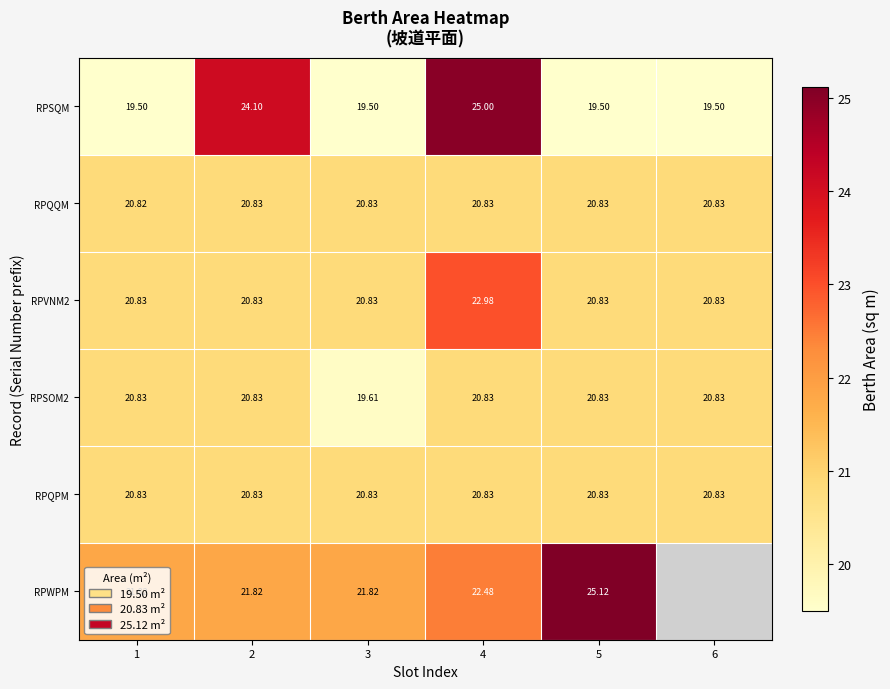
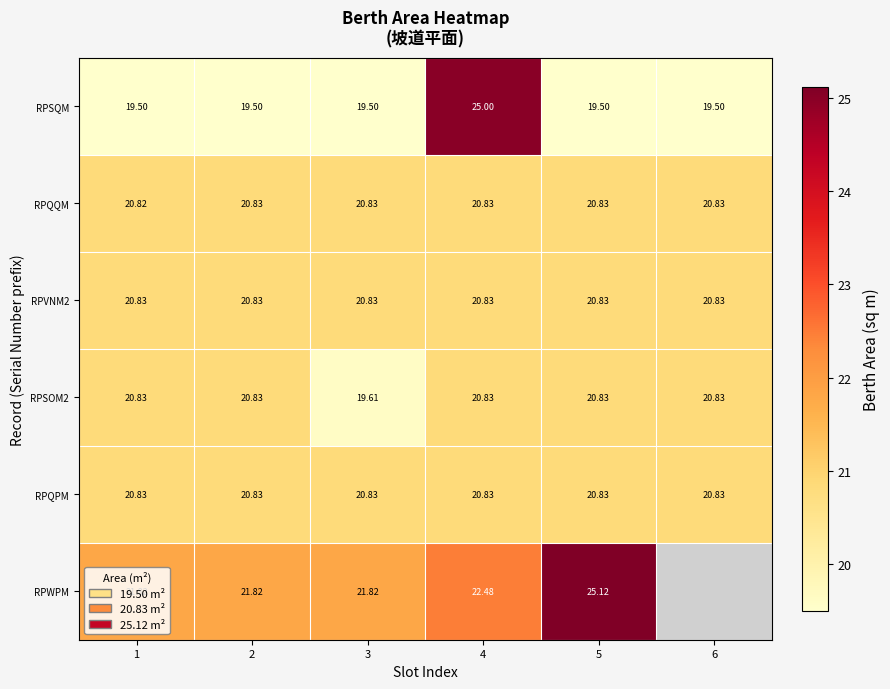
  {
    "RPSQM": {
      "1": 19.50,
-     "2": 24.10,
+     "2": 19.50,
      "3": 19.50,
      "4": 25.00,
      "5": 19.50,
      "6": 19.50
    },
    "RPQQM": {
      "1": 20.82,
      "2": 20.83,
      "3": 20.83,
      "4": 20.83,
      "5": 20.83,
      "6": 20.83
    },
    "RPVNM2": {
      "1": 20.83,
      "2": 20.83,
      "3": 20.83,
-     "4": 22.98,
+     "4": 20.83,
      "5": 20.83,
      "6": 20.83
    },
    "RPSOM2": {
      "1": 20.83,
      "2": 20.83,
      "3": 19.61,
      "4": 20.83,
      "5": 20.83,
      "6": 20.83
    },
    "RPQPM": {
      "1": 20.83,
      "2": 20.83,
      "3": 20.83,
      "4": 20.83,
      "5": 20.83,
      "6": 20.83
    },
    "RPWPM": {
      "2": 21.82,
      "3": 21.82,
      "4": 22.48,
      "5": 25.12
    }
  }
